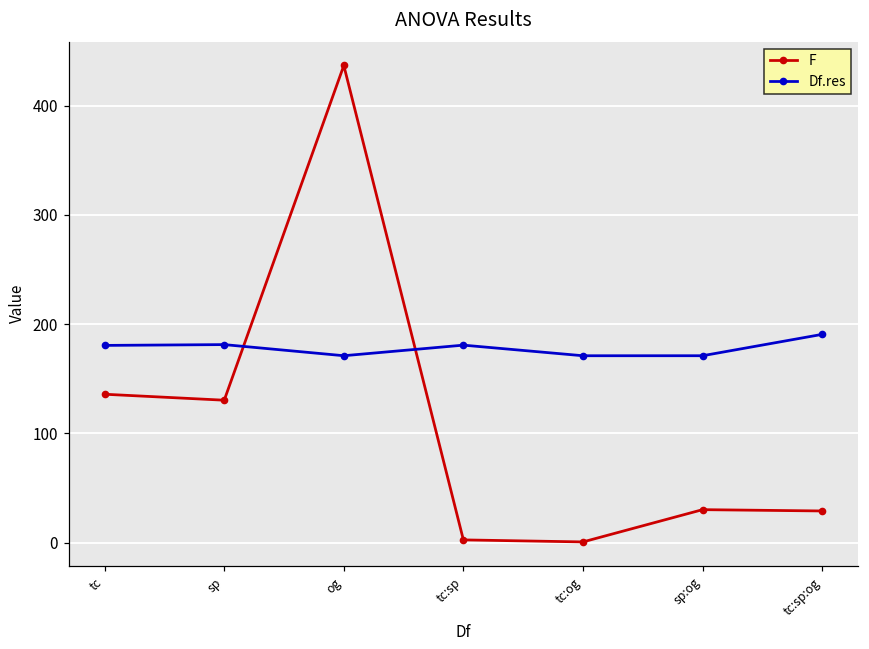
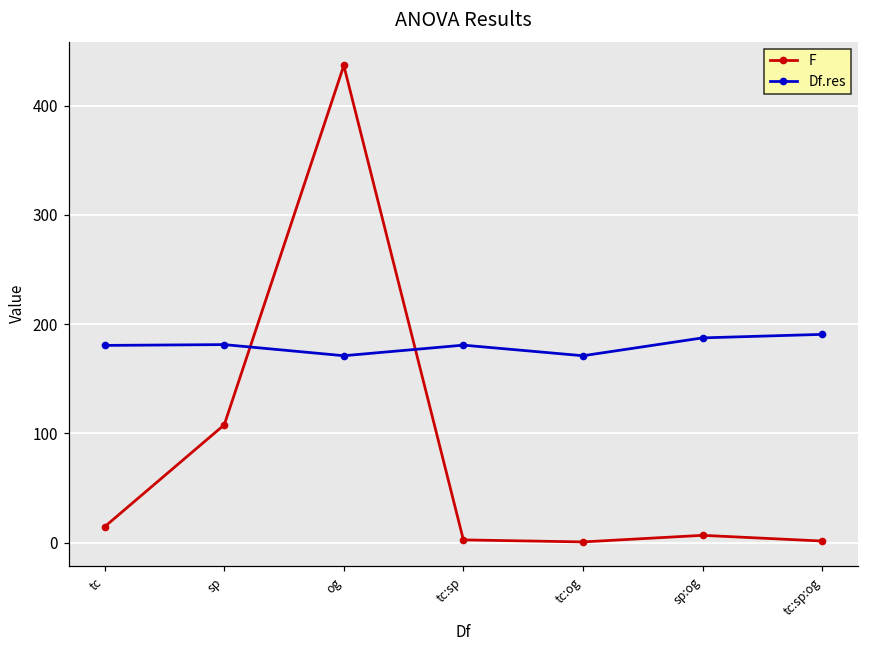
  {
    "F": {
-     "tc": 140,
-     "sp": 130,
+     "tc": 10,
+     "sp": 110,
      "og": 440,
      "tc:sp": 0,
      "tc:og": 0,
-     "sp:og": 30,
-     "tc:sp:og": 30
+     "sp:og": 10,
+     "tc:sp:og": 0
    },
    "Df.res": {
      "tc": 180,
      "sp": 180,
      "og": 170,
      "tc:sp": 180,
      "tc:og": 170,
-     "sp:og": 170,
+     "sp:og": 190,
      "tc:sp:og": 190
    }
  }
